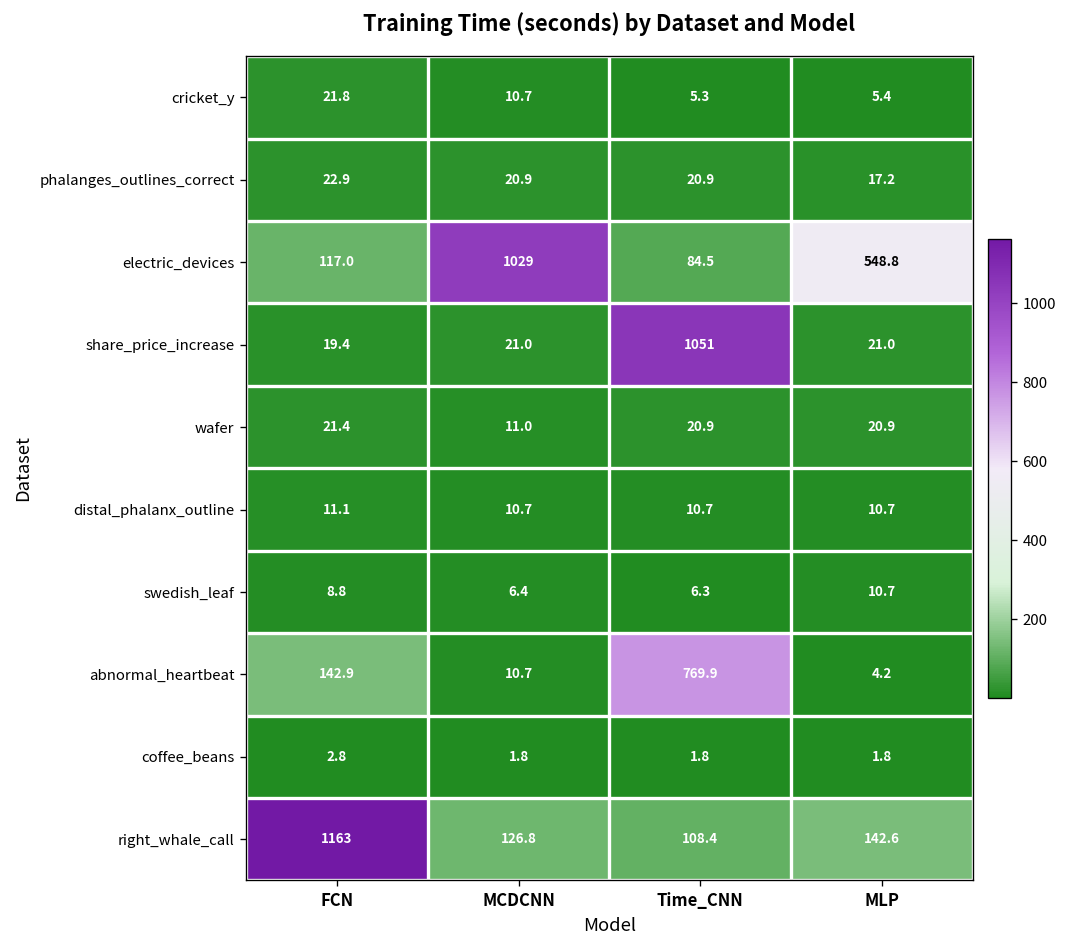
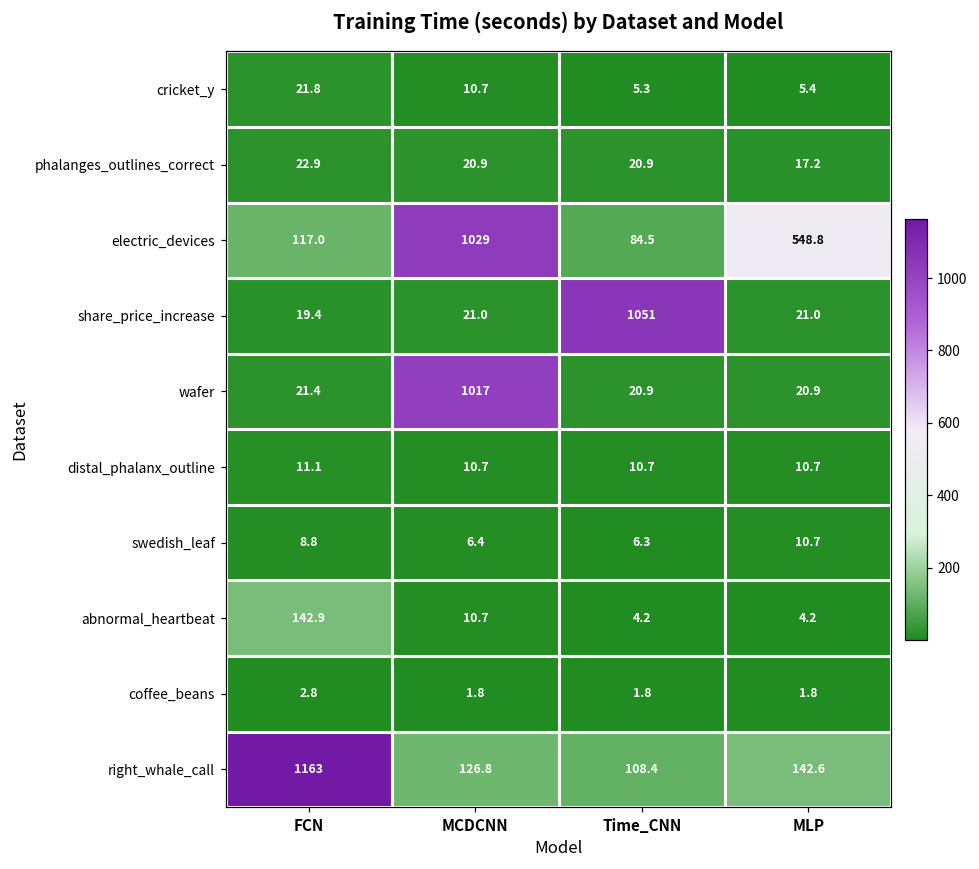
  {
    "cricket_y": {
      "FCN": 21.8,
      "MCDCNN": 10.7,
      "Time_CNN": 5.3,
      "MLP": 5.4
    },
    "phalanges_outlines_correct": {
      "FCN": 22.9,
      "MCDCNN": 20.9,
      "Time_CNN": 20.9,
      "MLP": 17.2
    },
    "electric_devices": {
      "FCN": 117.0,
      "MCDCNN": 1029,
      "Time_CNN": 84.5,
      "MLP": 548.8
    },
    "share_price_increase": {
      "FCN": 19.4,
      "MCDCNN": 21.0,
      "Time_CNN": 1051,
      "MLP": 21.0
    },
    "wafer": {
      "FCN": 21.4,
-     "MCDCNN": 11.0,
+     "MCDCNN": 1017,
      "Time_CNN": 20.9,
      "MLP": 20.9
    },
    "distal_phalanx_outline": {
      "FCN": 11.1,
      "MCDCNN": 10.7,
      "Time_CNN": 10.7,
      "MLP": 10.7
    },
    "swedish_leaf": {
      "FCN": 8.8,
      "MCDCNN": 6.4,
      "Time_CNN": 6.3,
      "MLP": 10.7
    },
    "abnormal_heartbeat": {
      "FCN": 142.9,
      "MCDCNN": 10.7,
-     "Time_CNN": 769.9,
+     "Time_CNN": 4.2,
      "MLP": 4.2
    },
    "coffee_beans": {
      "FCN": 2.8,
      "MCDCNN": 1.8,
      "Time_CNN": 1.8,
      "MLP": 1.8
    },
    "right_whale_call": {
      "FCN": 1163,
      "MCDCNN": 126.8,
      "Time_CNN": 108.4,
      "MLP": 142.6
    }
  }
